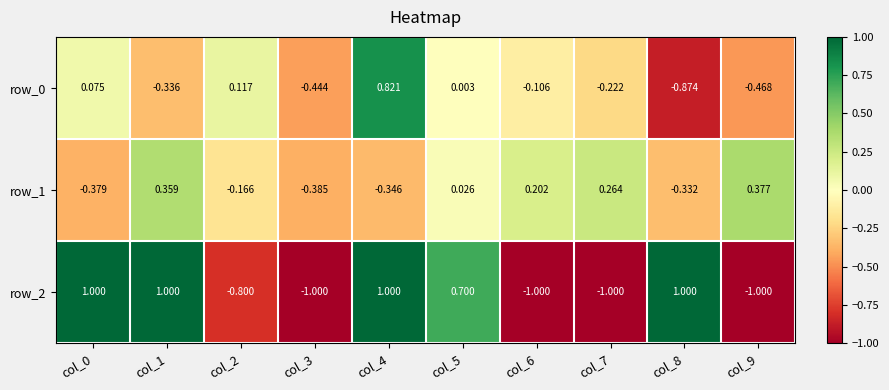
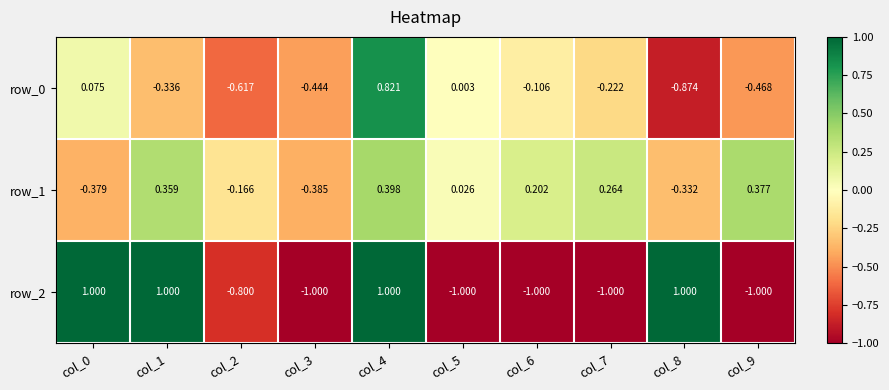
  {
    "row_0": {
      "col_0": 0.075,
      "col_1": -0.336,
-     "col_2": 0.117,
+     "col_2": -0.617,
      "col_3": -0.444,
      "col_4": 0.821,
      "col_5": 0.003,
      "col_6": -0.106,
      "col_7": -0.222,
      "col_8": -0.874,
      "col_9": -0.468
    },
    "row_1": {
      "col_0": -0.379,
      "col_1": 0.359,
      "col_2": -0.166,
      "col_3": -0.385,
-     "col_4": -0.346,
+     "col_4": 0.398,
      "col_5": 0.026,
      "col_6": 0.202,
      "col_7": 0.264,
      "col_8": -0.332,
      "col_9": 0.377
    },
    "row_2": {
      "col_0": 1.000,
      "col_1": 1.000,
      "col_2": -0.800,
      "col_3": -1.000,
      "col_4": 1.000,
-     "col_5": 0.700,
+     "col_5": -1.000,
      "col_6": -1.000,
      "col_7": -1.000,
      "col_8": 1.000,
      "col_9": -1.000
    }
  }
